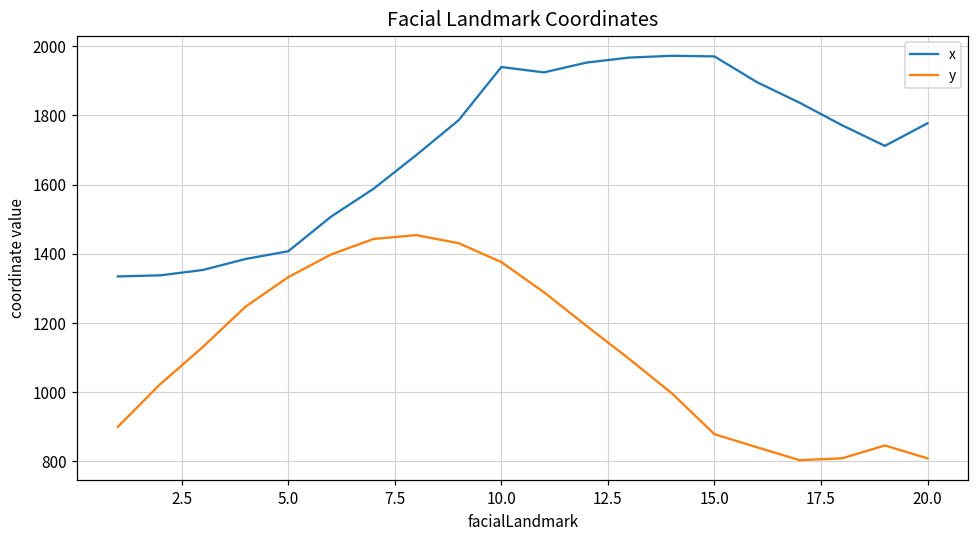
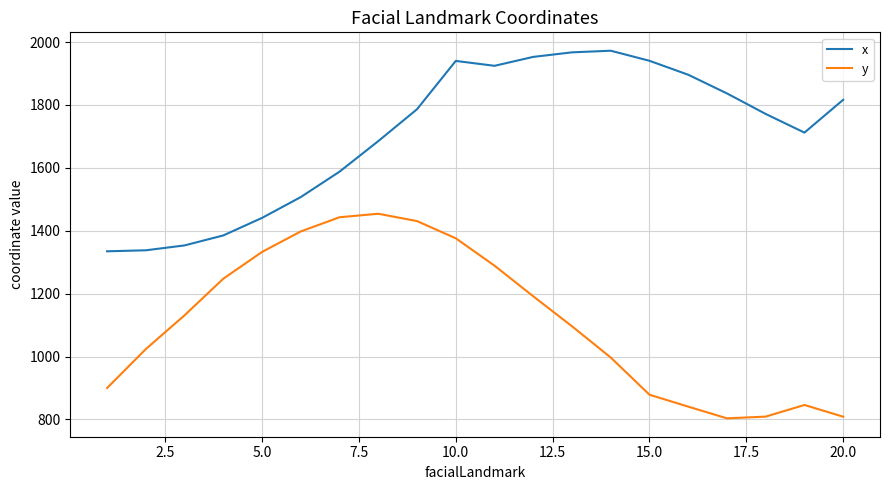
  {
    "x": {
-     "5.0": 1410,
+     "5.0": 1440,
      "10.0": 1940,
-     "15.0": 1970,
-     "20.0": 1780
+     "15.0": 1940,
+     "20.0": 1820
    },
    "y": {
      "5.0": 1330,
      "10.0": 1380,
      "15.0": 880,
      "20.0": 810
    }
  }
